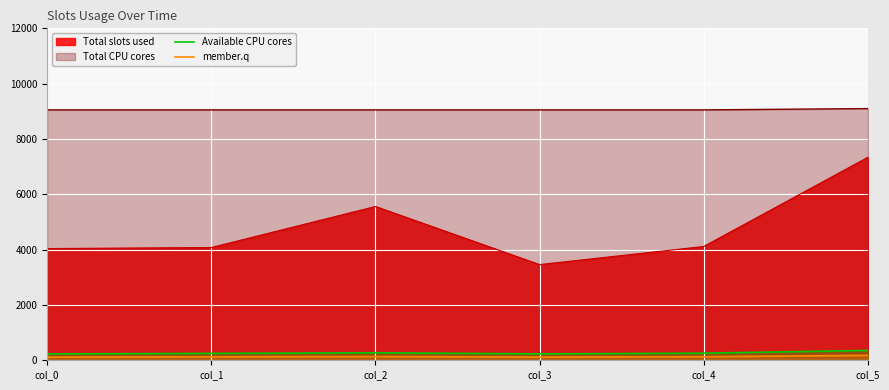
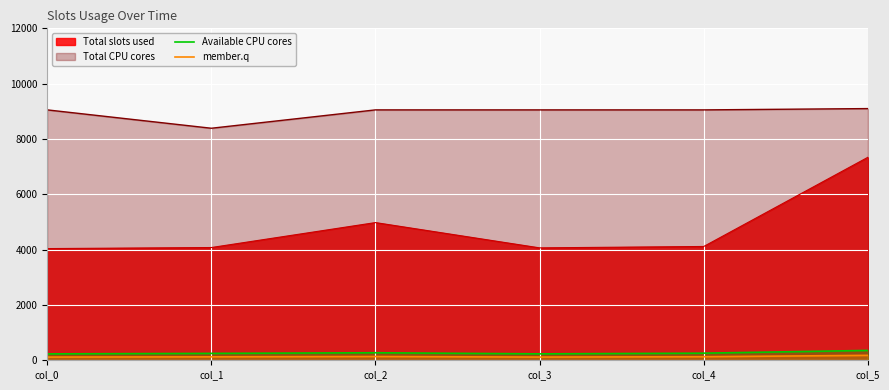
  {
    "Total slots used": {
      "col_0": 4000,
      "col_1": 4100,
-     "col_2": 5600,
-     "col_3": 3500,
+     "col_2": 5000,
+     "col_3": 4100,
      "col_4": 4100,
      "col_5": 7300
    },
    "Total CPU cores": {
      "col_0": 9100,
-     "col_1": 9100,
+     "col_1": 8400,
      "col_2": 9100,
      "col_3": 9100,
      "col_4": 9100,
      "col_5": 9100
    },
    "Available CPU cores": {
      "col_0": 200,
      "col_1": 200,
      "col_2": 300,
      "col_3": 200,
      "col_4": 300,
      "col_5": 400
    },
    "member.q": {
      "col_0": 100,
      "col_1": 100,
      "col_2": 100,
      "col_3": 100,
      "col_4": 100,
      "col_5": 200
    }
  }
